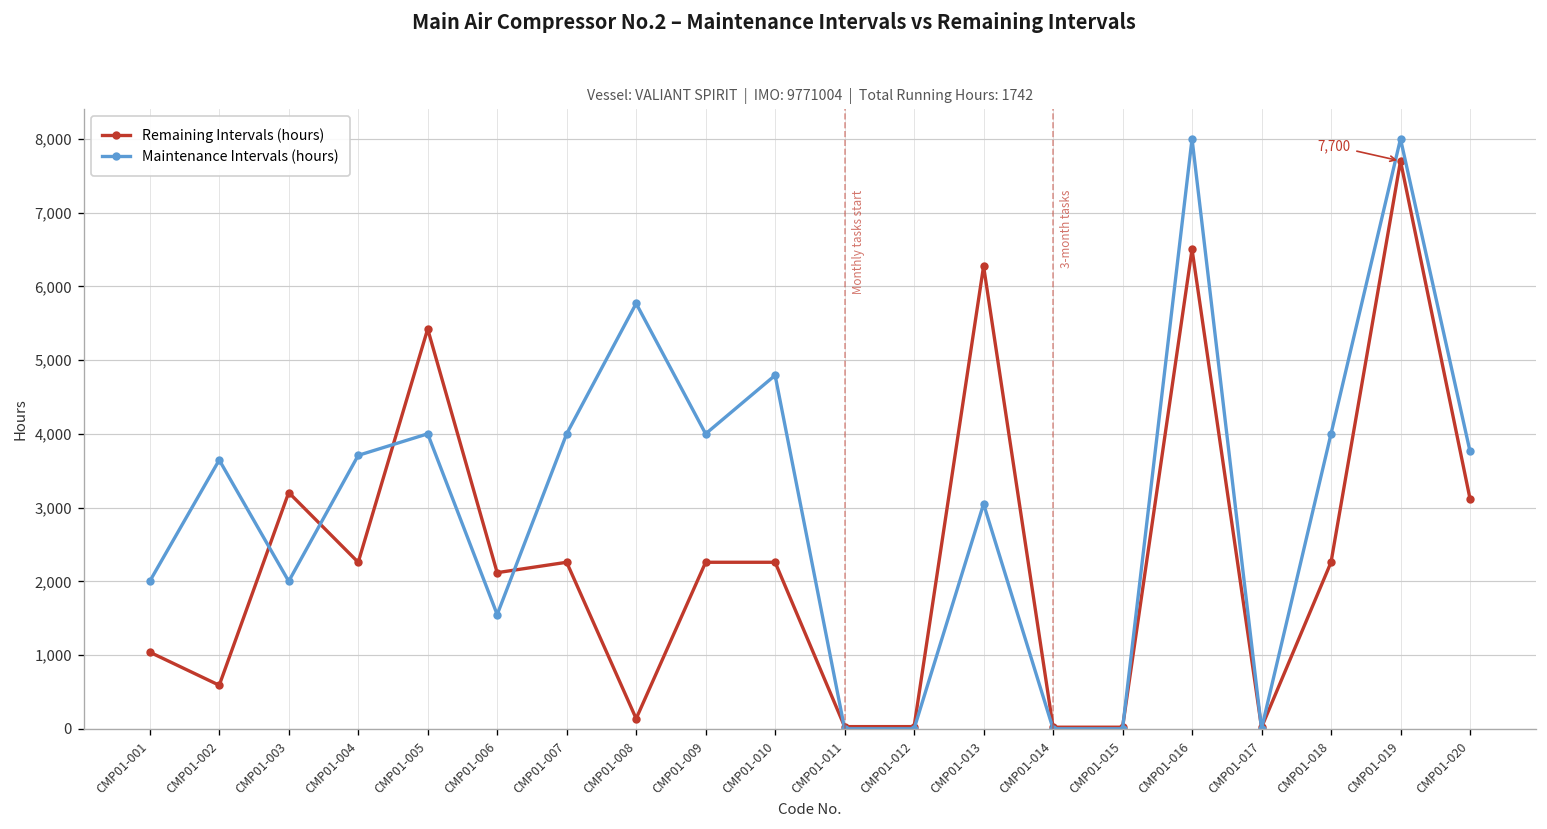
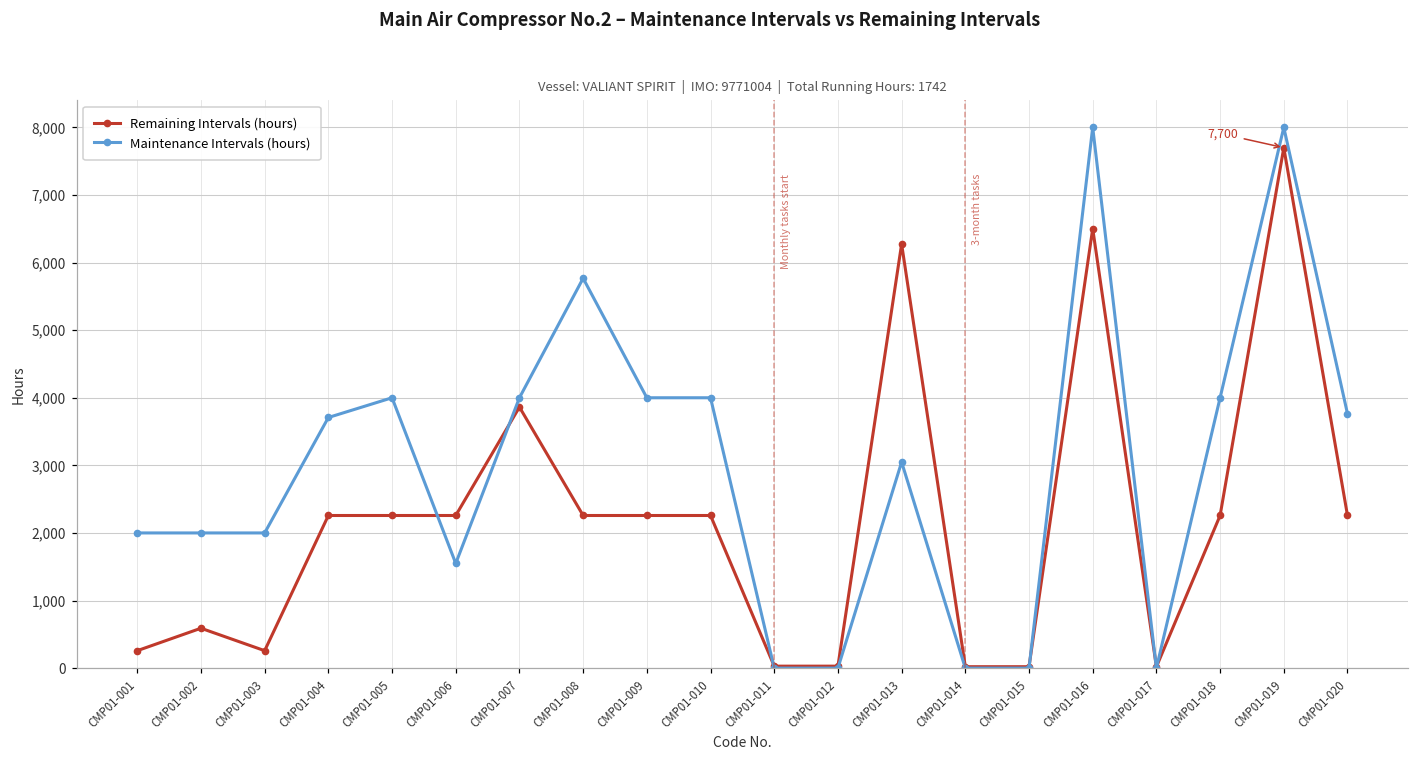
  {
    "Remaining Intervals (hours)": {
-     "CMP01-001": "1,000",
+     "CMP01-001": "300",
      "CMP01-002": "600",
-     "CMP01-003": "3,200",
+     "CMP01-003": "300",
      "CMP01-004": "2,300",
-     "CMP01-005": "5,400",
-     "CMP01-006": "2,100",
-     "CMP01-007": "2,300",
-     "CMP01-008": "100",
+     "CMP01-005": "2,300",
+     "CMP01-006": "2,300",
+     "CMP01-007": "3,900",
+     "CMP01-008": "2,300",
      "CMP01-009": "2,300",
      "CMP01-010": "2,300",
      "CMP01-013": "6,300",
      "CMP01-016": "6,500",
      "CMP01-018": "2,300",
-     "CMP01-020": "3,100"
+     "CMP01-020": "2,300"
    },
    "Maintenance Intervals (hours)": {
      "CMP01-001": "2,000",
-     "CMP01-002": "3,600",
+     "CMP01-002": "2,000",
      "CMP01-003": "2,000",
      "CMP01-004": "3,700",
      "CMP01-005": "4,000",
      "CMP01-006": "1,500",
      "CMP01-007": "4,000",
      "CMP01-008": "5,800",
      "CMP01-009": "4,000",
-     "CMP01-010": "4,800",
+     "CMP01-010": "4,000",
      "CMP01-013": "3,000",
      "CMP01-016": "8,000",
      "CMP01-018": "4,000",
      "CMP01-020": "3,800"
    }
  }
